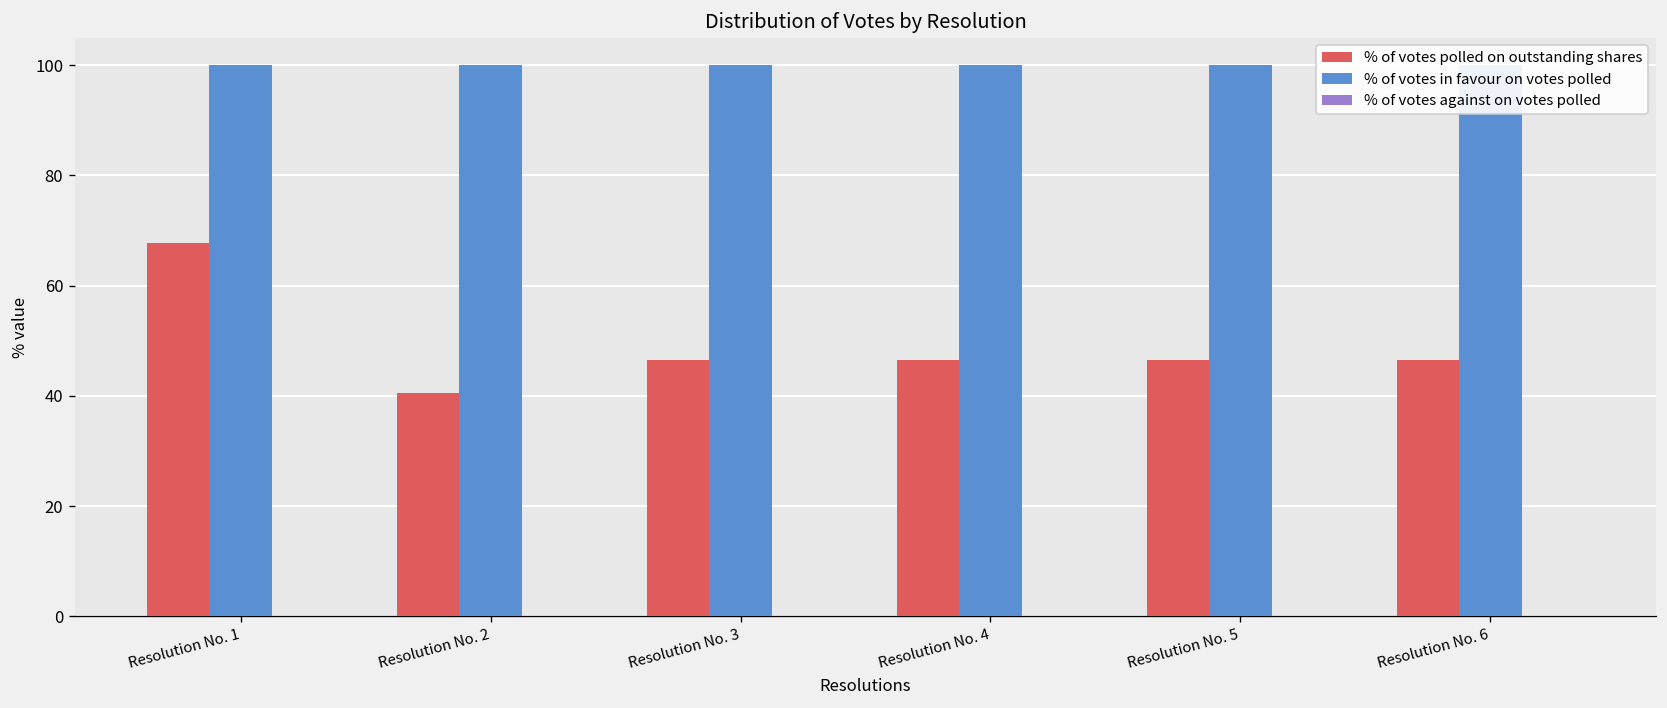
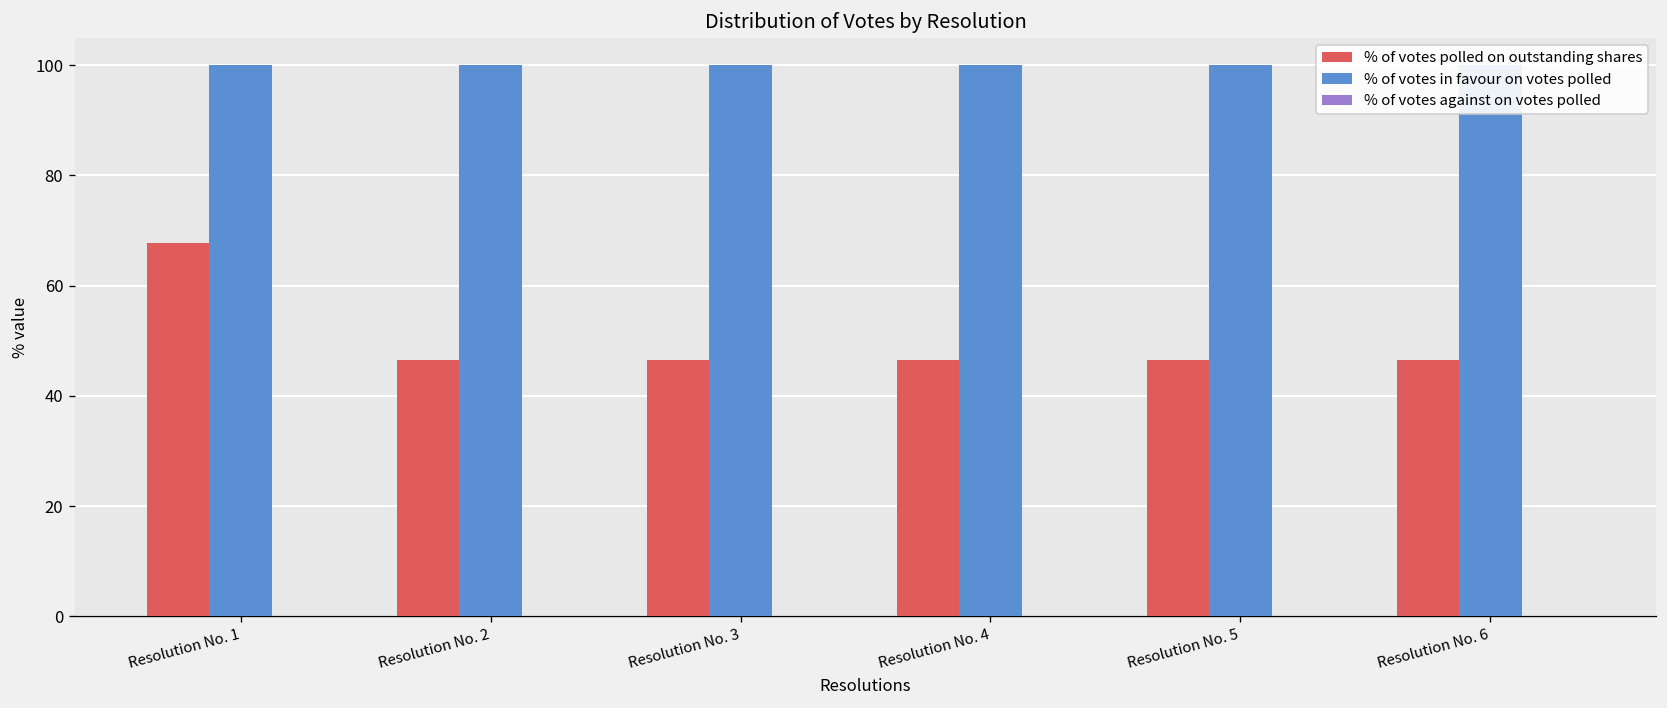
  {
    "% of votes polled on outstanding shares": {
      "Resolution No. 1": 68,
-     "Resolution No. 2": 41,
+     "Resolution No. 2": 47,
      "Resolution No. 3": 47,
      "Resolution No. 4": 47,
      "Resolution No. 5": 47,
      "Resolution No. 6": 47
    },
    "% of votes in favour on votes polled": {
      "Resolution No. 1": 100,
      "Resolution No. 2": 100,
      "Resolution No. 3": 100,
      "Resolution No. 4": 100,
      "Resolution No. 5": 100
    }
  }
